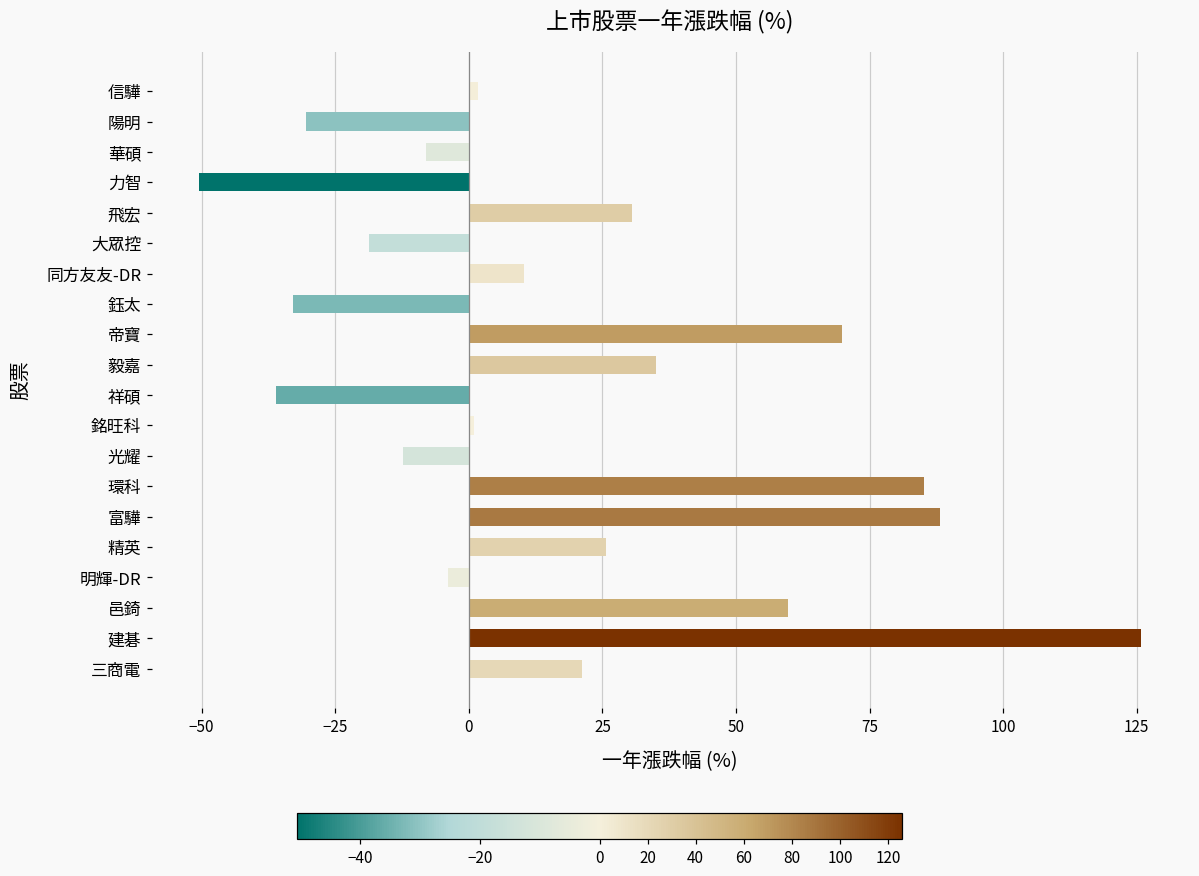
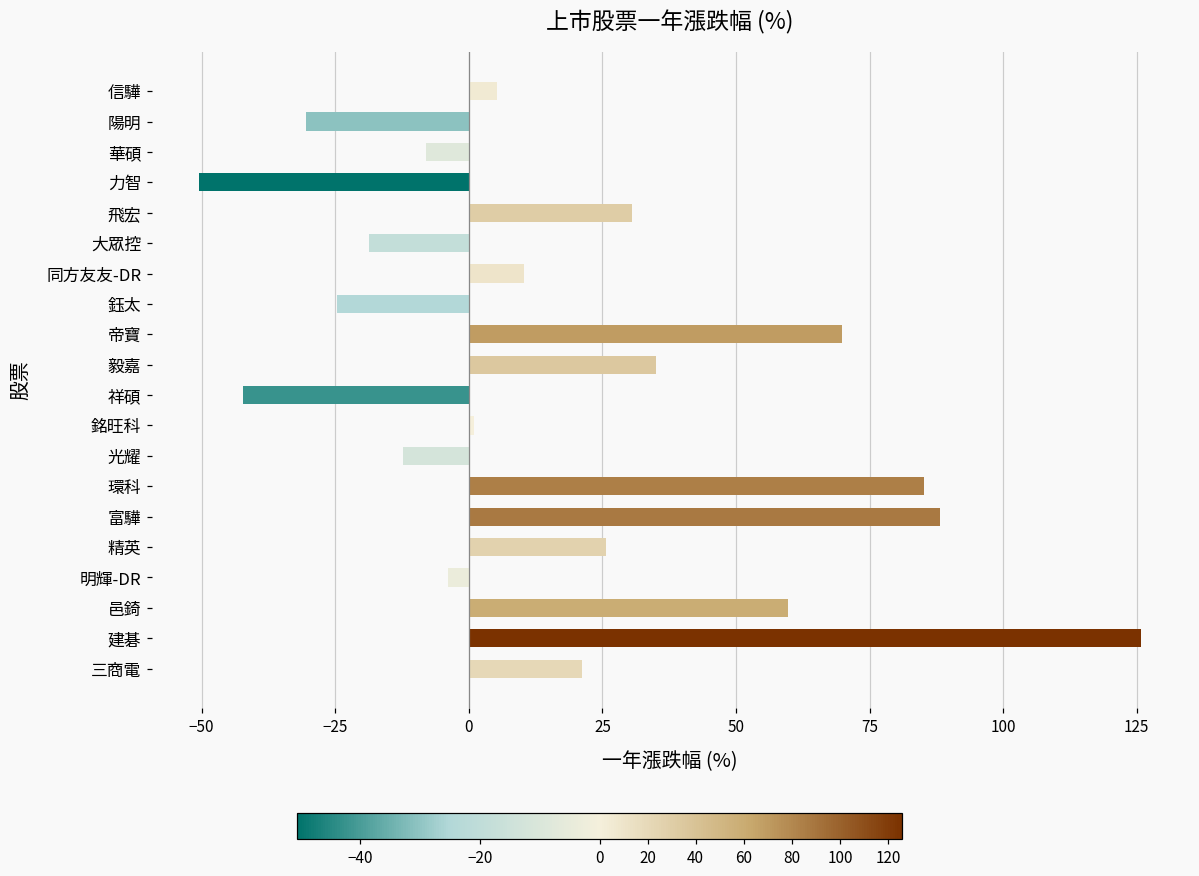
  {
-   "信驊": 2,
+   "信驊": 5,
    "陽明": -30,
    "華碩": -8,
    "力智": -51,
    "飛宏": 31,
    "大眾控": -19,
    "同方友友-DR": 10,
-   "鈺太": -33,
+   "鈺太": -25,
    "帝寶": 70,
    "毅嘉": 35,
-   "祥碩": -36,
+   "祥碩": -42,
    "銘旺科": 1,
    "光耀": -12,
    "環科": 85,
    "富驊": 88,
    "精英": 26,
    "明輝-DR": -4,
    "邑錡": 60,
    "建碁": 126,
    "三商電": 21
  }
